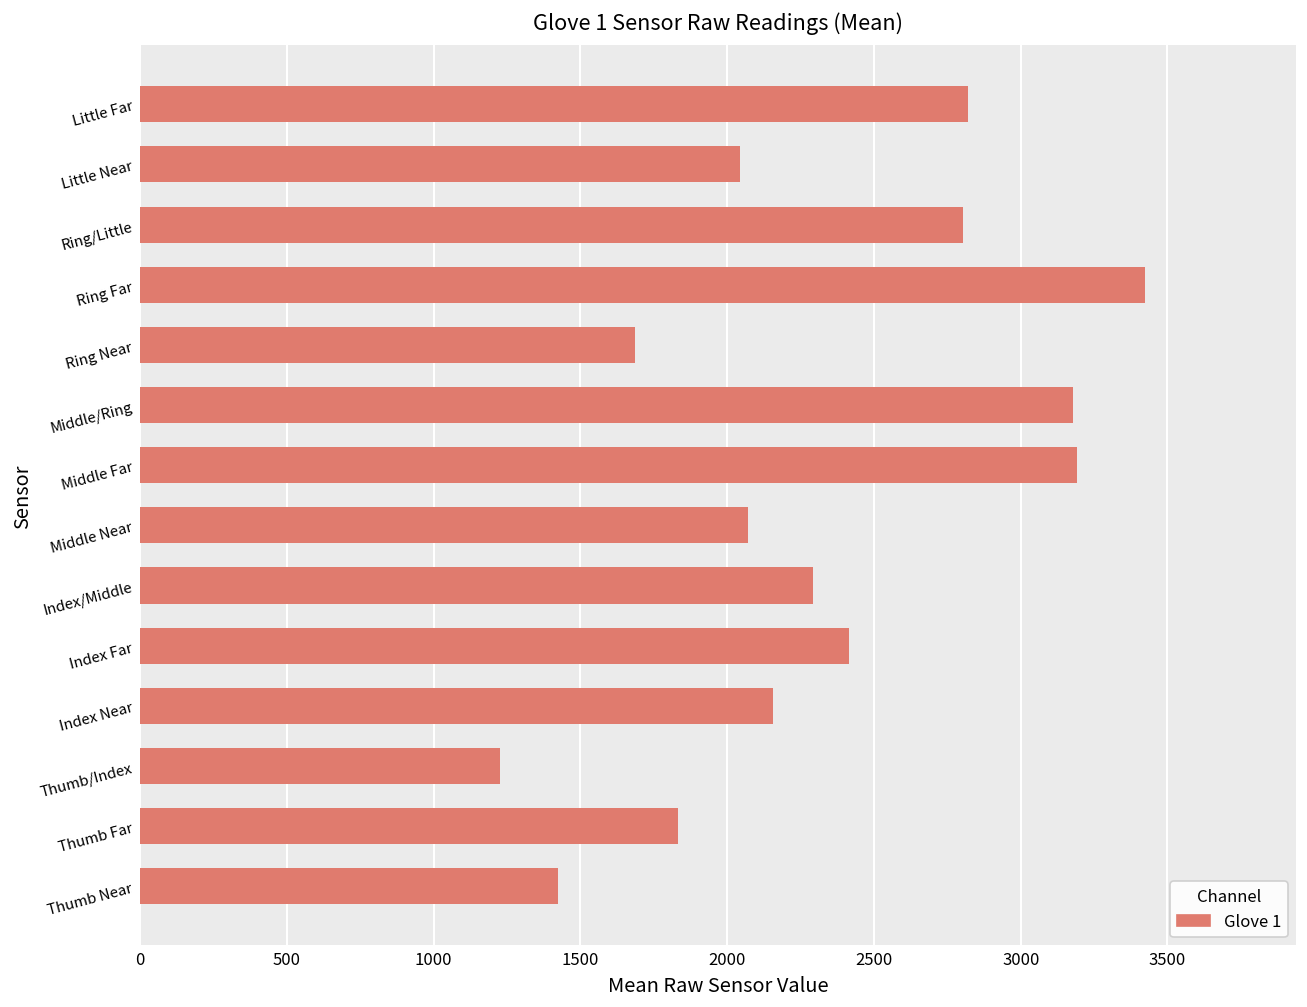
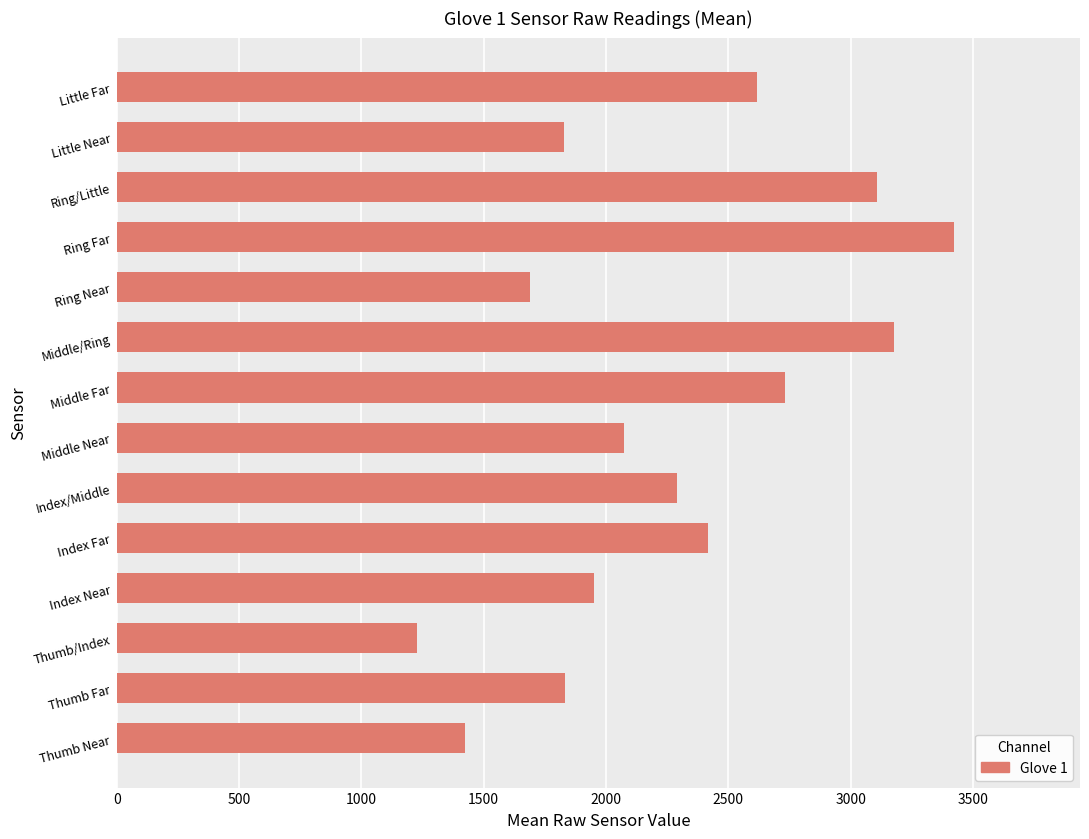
  {
-   "Little Far": 2820,
-   "Little Near": 2040,
-   "Ring/Little": 2800,
+   "Little Far": 2620,
+   "Little Near": 1830,
+   "Ring/Little": 3110,
    "Ring Far": 3420,
    "Ring Near": 1690,
    "Middle/Ring": 3180,
-   "Middle Far": 3190,
+   "Middle Far": 2730,
    "Middle Near": 2070,
    "Index/Middle": 2290,
    "Index Far": 2420,
-   "Index Near": 2160,
+   "Index Near": 1950,
    "Thumb/Index": 1230,
    "Thumb Far": 1830,
    "Thumb Near": 1430
  }
